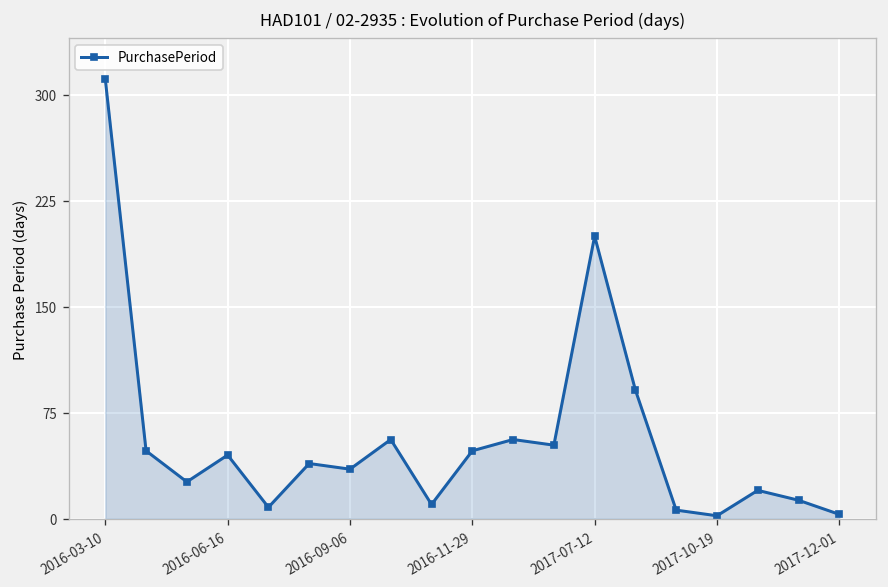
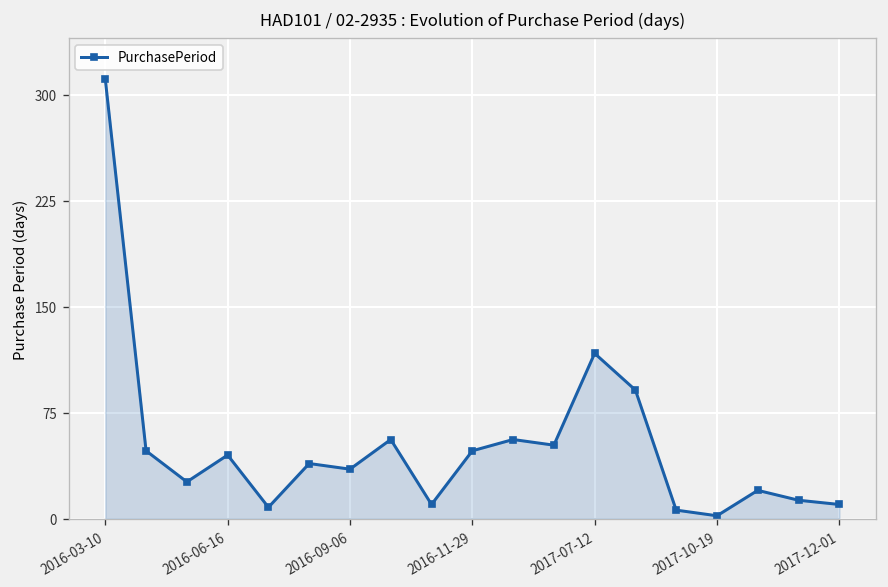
  {
    "2016-03-10": 311,
    "2016-06-16": 45,
    "2016-09-06": 35,
    "2016-11-29": 48,
-   "2017-07-12": 200,
+   "2017-07-12": 117,
    "2017-10-19": 2,
-   "2017-12-01": 3
+   "2017-12-01": 10
  }
